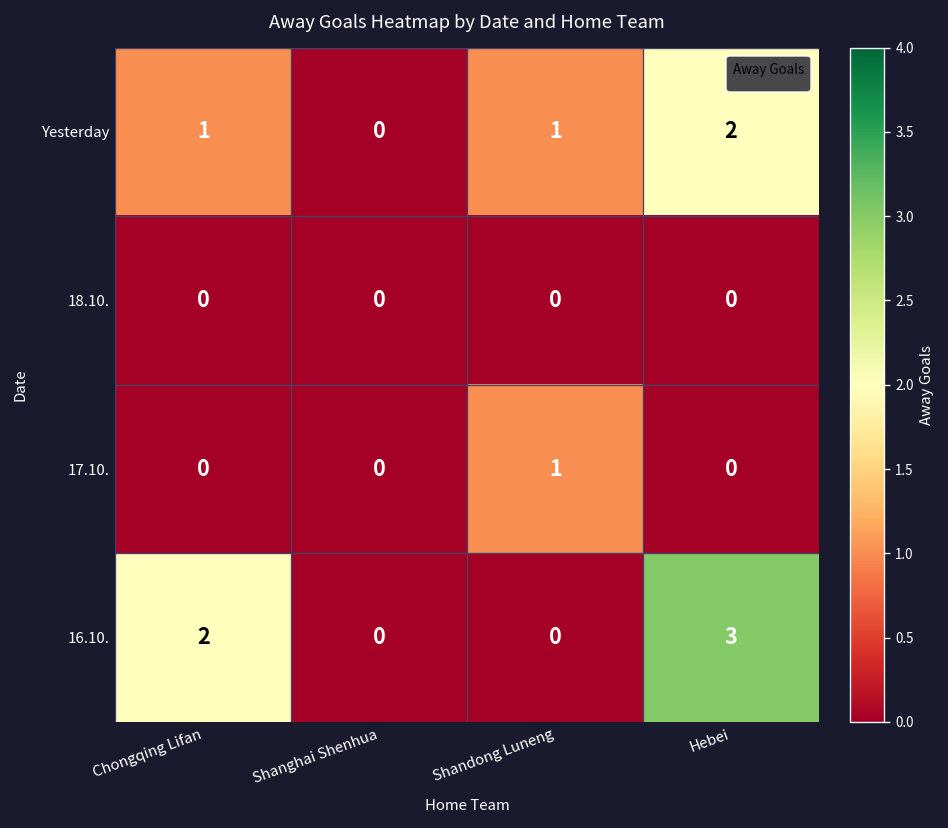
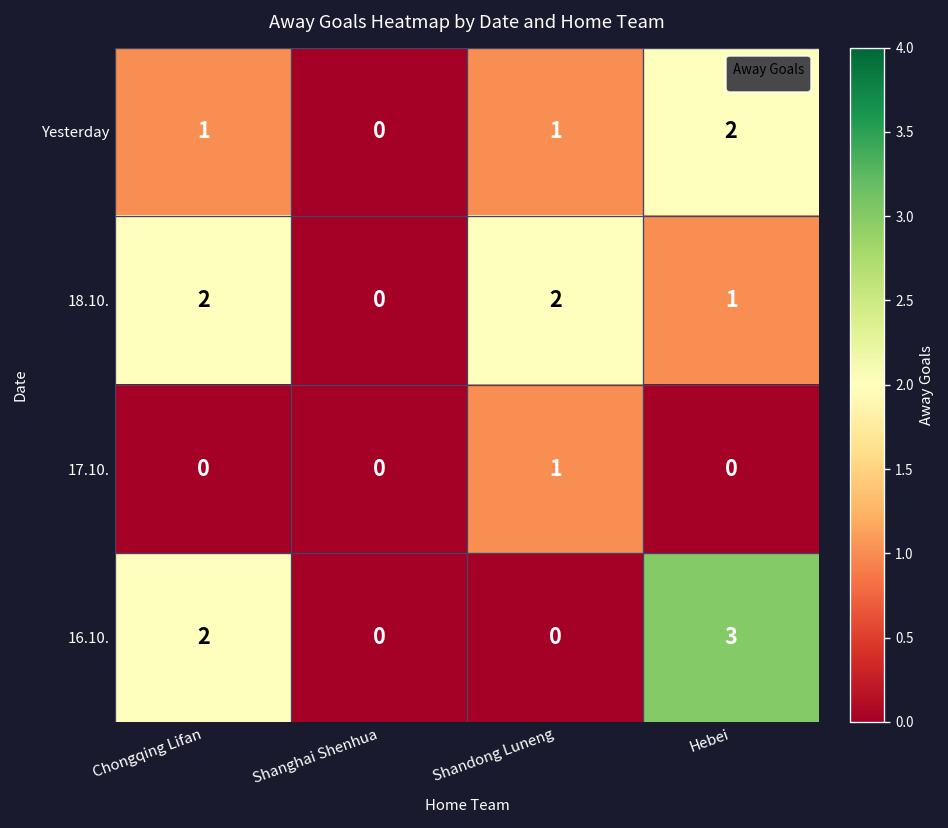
  {
    "Yesterday": {
      "Chongqing Lifan": 1,
      "Shanghai Shenhua": 0,
      "Shandong Luneng": 1,
      "Hebei": 2
    },
    "18.10.": {
-     "Chongqing Lifan": 0,
+     "Chongqing Lifan": 2,
      "Shanghai Shenhua": 0,
-     "Shandong Luneng": 0,
-     "Hebei": 0
+     "Shandong Luneng": 2,
+     "Hebei": 1
    },
    "17.10.": {
      "Chongqing Lifan": 0,
      "Shanghai Shenhua": 0,
      "Shandong Luneng": 1,
      "Hebei": 0
    },
    "16.10.": {
      "Chongqing Lifan": 2,
      "Shanghai Shenhua": 0,
      "Shandong Luneng": 0,
      "Hebei": 3
    }
  }
